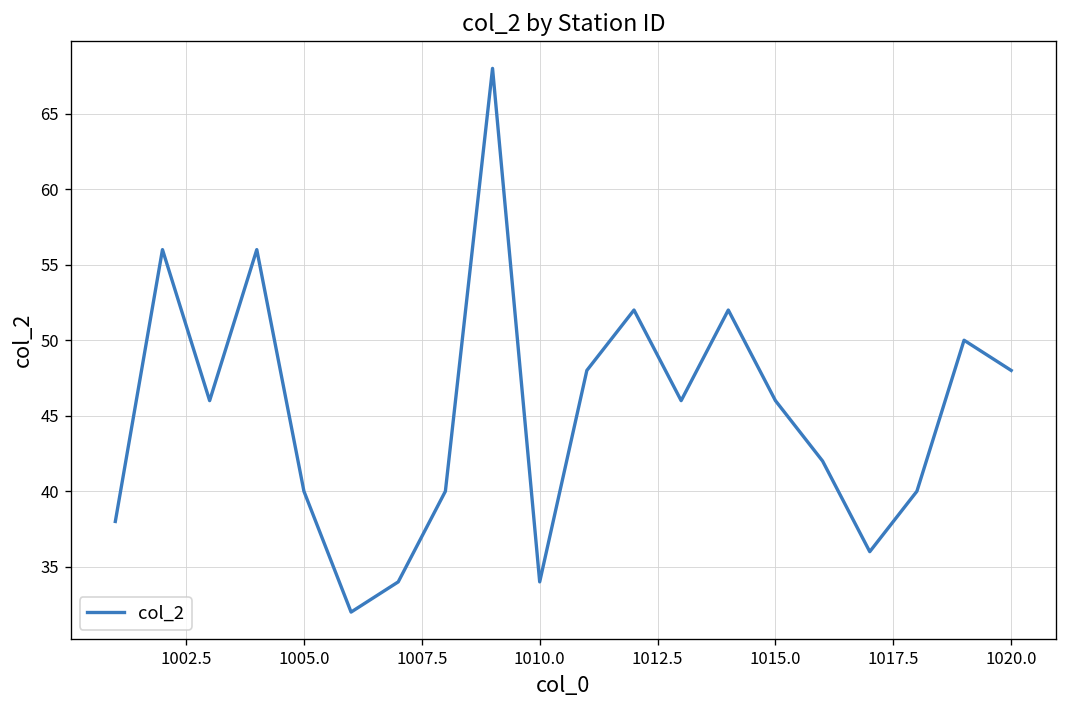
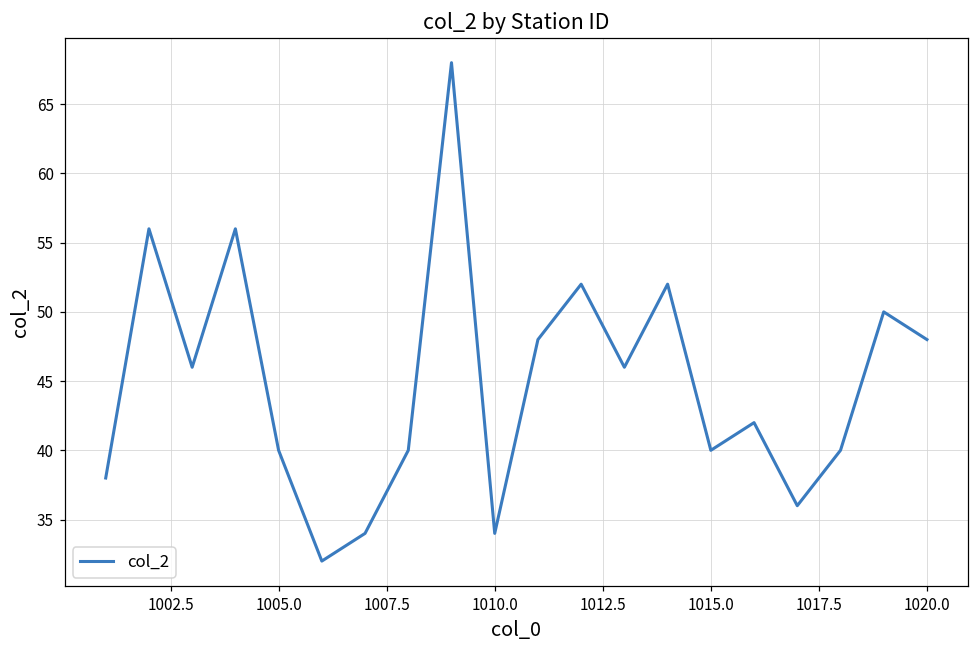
  {
    "1005.0": 40,
    "1010.0": 34,
-   "1015.0": 46,
+   "1015.0": 40,
    "1020.0": 48
  }
